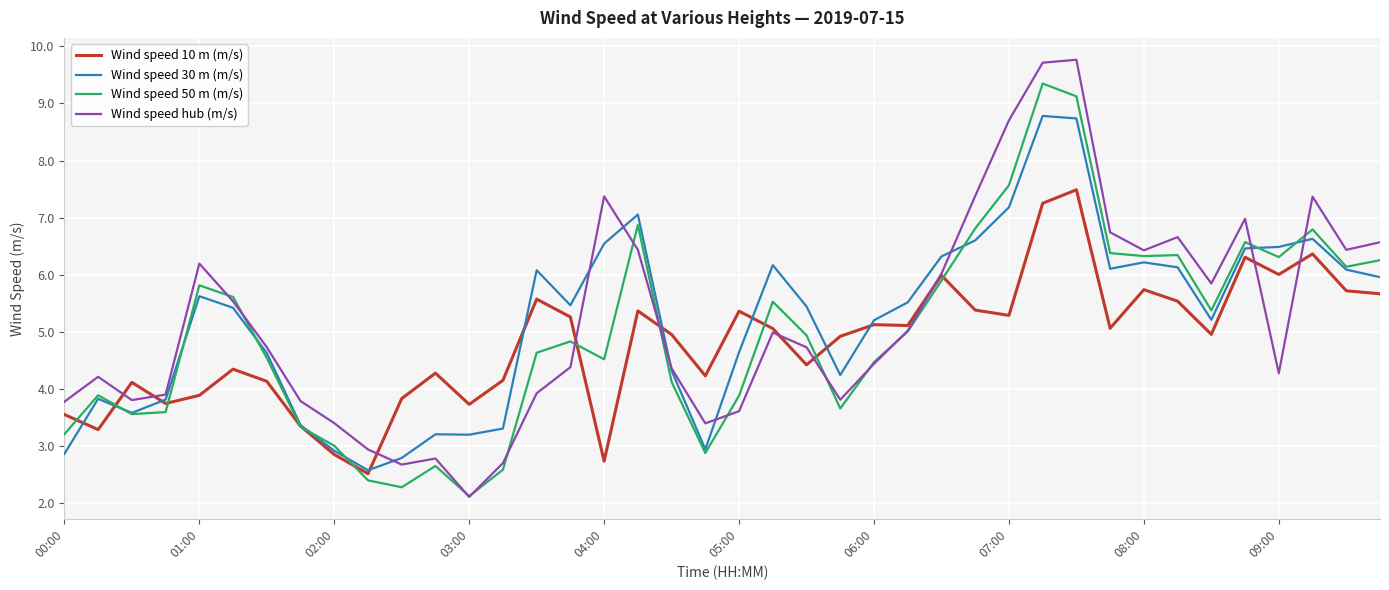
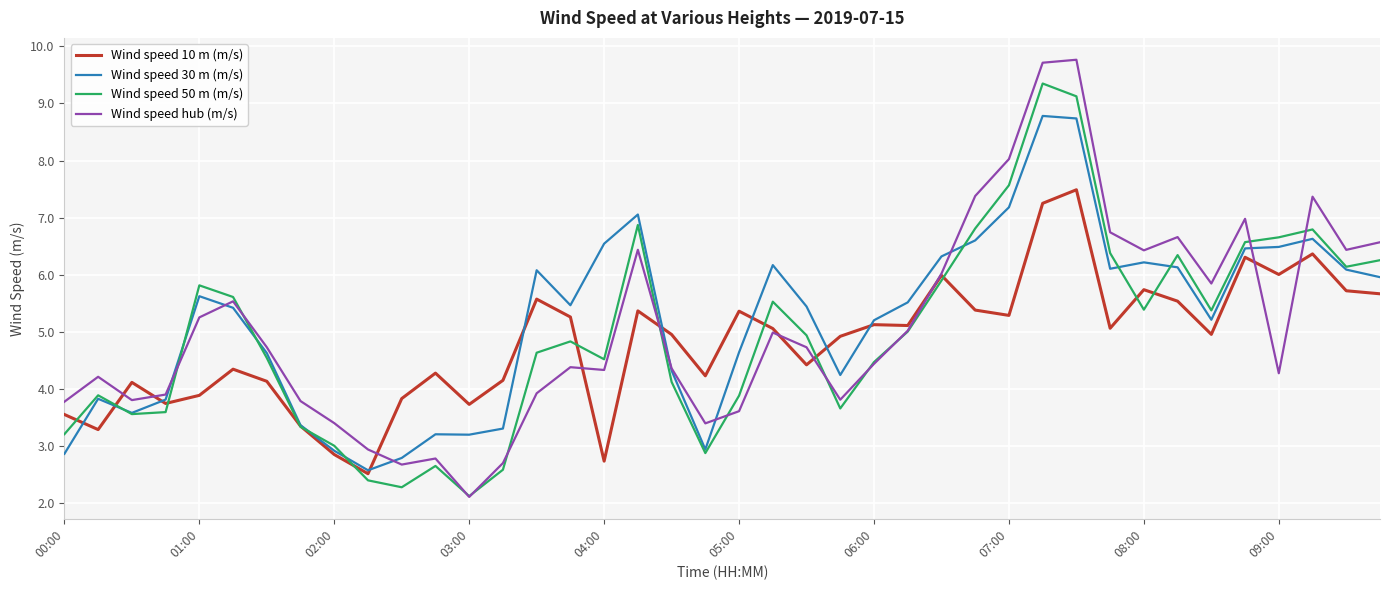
  {
    "Wind speed 10 m (m/s)": {
      "00:00": 3.6,
      "01:00": 3.9,
      "02:00": 2.9,
      "03:00": 3.7,
      "04:00": 2.7,
      "05:00": 5.4,
      "06:00": 5.1,
      "07:00": 5.3,
      "08:00": 5.7,
      "09:00": 6.0
    },
    "Wind speed 30 m (m/s)": {
      "00:00": 2.9,
      "01:00": 5.6,
      "02:00": 2.9,
      "03:00": 3.2,
      "04:00": 6.5,
      "05:00": 4.6,
      "06:00": 5.2,
      "07:00": 7.2,
      "08:00": 6.2,
      "09:00": 6.5
    },
    "Wind speed 50 m (m/s)": {
      "00:00": 3.2,
      "01:00": 5.8,
      "02:00": 3.0,
      "04:00": 4.5,
      "05:00": 3.9,
      "07:00": 7.6,
-     "08:00": 6.3,
-     "09:00": 6.3
+     "08:00": 5.4,
+     "09:00": 6.7
    },
    "Wind speed hub (m/s)": {
      "00:00": 3.8,
-     "01:00": 6.2,
+     "01:00": 5.3,
      "02:00": 3.4,
-     "04:00": 7.4,
+     "04:00": 4.3,
      "05:00": 3.6,
-     "07:00": 8.7,
+     "07:00": 8.0,
      "08:00": 6.4,
      "09:00": 4.3
    }
  }
